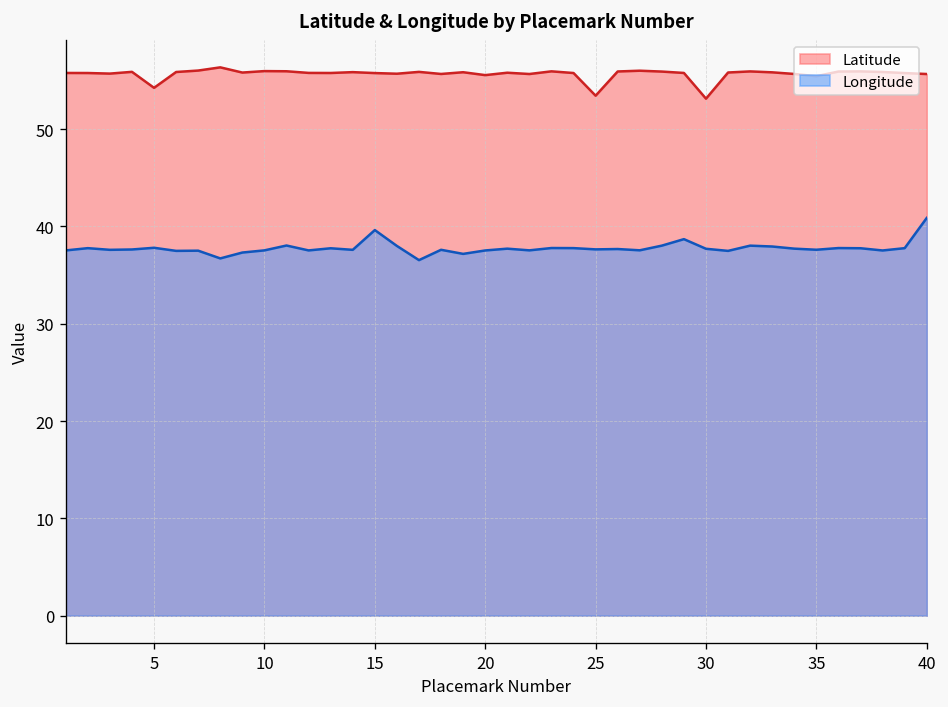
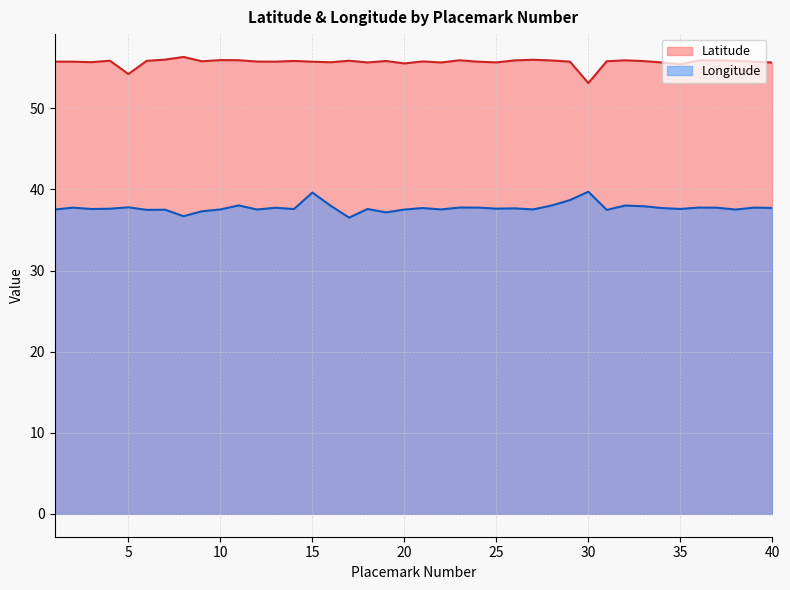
  {
    "Latitude": {
      "5": 54,
      "10": 56,
      "15": 56,
      "20": 56,
-     "25": 53,
+     "25": 56,
      "30": 53,
      "40": 56
    },
    "Longitude": {
      "5": 38,
      "10": 38,
      "15": 40,
      "20": 38,
      "25": 38,
-     "30": 38,
+     "30": 40,
      "35": 38,
-     "40": 41
+     "40": 38
    }
  }
